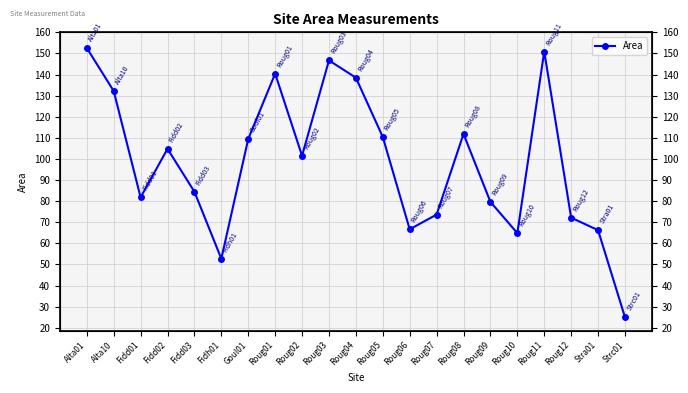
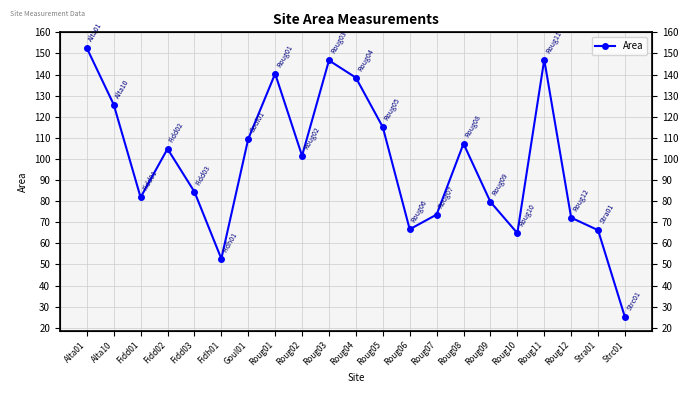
  {
    "Alta01": 153,
-   "Alta10": 132,
+   "Alta10": 126,
    "Fidd01": 82,
    "Fidd02": 105,
    "Fidd03": 84,
    "Fidh01": 53,
    "Goul01": 109,
    "Roug01": 140,
    "Roug02": 102,
    "Roug03": 147,
    "Roug04": 139,
-   "Roug05": 110,
+   "Roug05": 115,
    "Roug06": 67,
    "Roug07": 74,
-   "Roug08": 112,
+   "Roug08": 107,
    "Roug09": 80,
    "Roug10": 65,
-   "Roug11": 151,
+   "Roug11": 147,
    "Roug12": 72,
    "Stra01": 66,
    "Strc01": 25
  }
